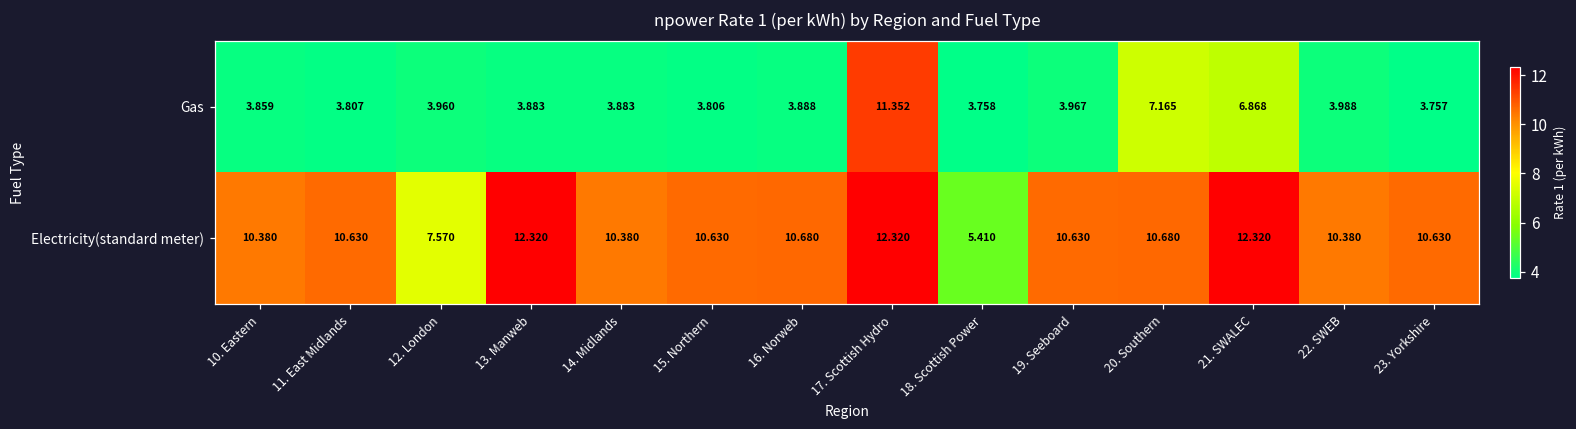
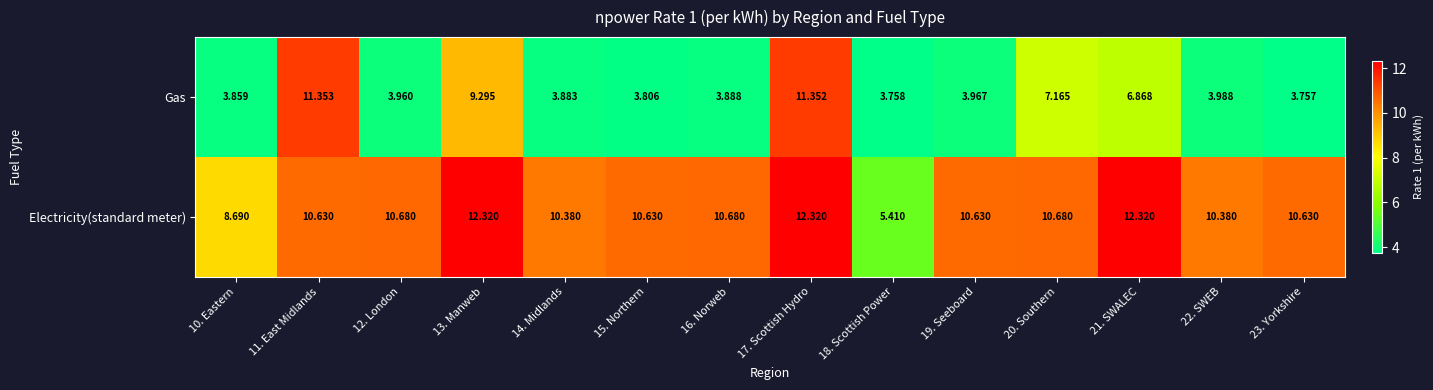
  {
    "Gas": {
      "10. Eastern": 3.859,
-     "11. East Midlands": 3.807,
+     "11. East Midlands": 11.353,
      "12. London": 3.960,
-     "13. Manweb": 3.883,
+     "13. Manweb": 9.295,
      "14. Midlands": 3.883,
      "15. Northern": 3.806,
      "16. Norweb": 3.888,
      "17. Scottish Hydro": 11.352,
      "18. Scottish Power": 3.758,
      "19. Seeboard": 3.967,
      "20. Southern": 7.165,
      "21. SWALEC": 6.868,
      "22. SWEB": 3.988,
      "23. Yorkshire": 3.757
    },
    "Electricity(standard meter)": {
-     "10. Eastern": 10.380,
+     "10. Eastern": 8.690,
      "11. East Midlands": 10.630,
-     "12. London": 7.570,
+     "12. London": 10.680,
      "13. Manweb": 12.320,
      "14. Midlands": 10.380,
      "15. Northern": 10.630,
      "16. Norweb": 10.680,
      "17. Scottish Hydro": 12.320,
      "18. Scottish Power": 5.410,
      "19. Seeboard": 10.630,
      "20. Southern": 10.680,
      "21. SWALEC": 12.320,
      "22. SWEB": 10.380,
      "23. Yorkshire": 10.630
    }
  }
